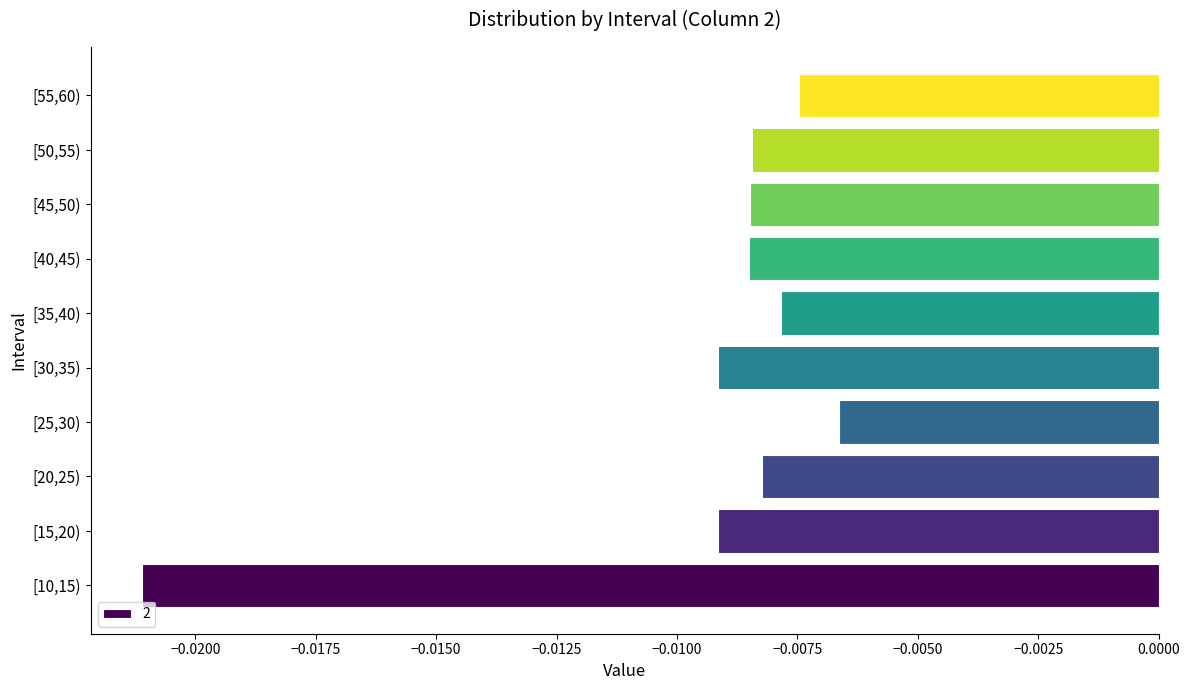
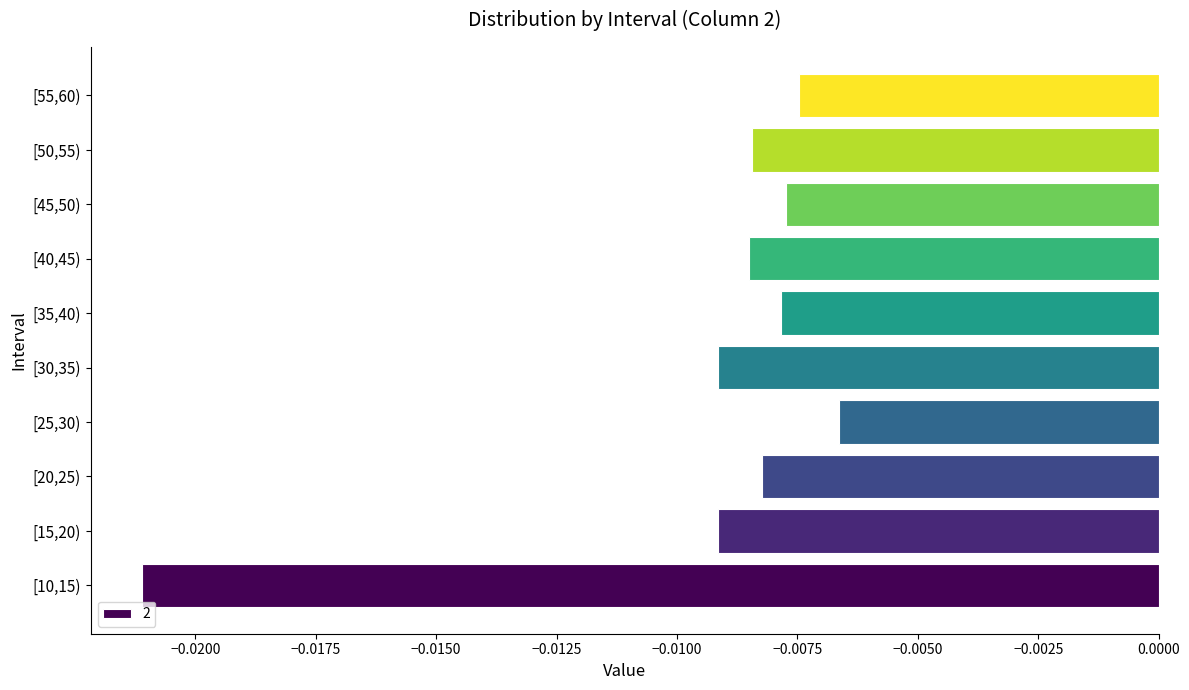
  {
    "[55,60)": -0.0075,
    "[50,55)": -0.0084,
-   "[45,50)": -0.0085,
+   "[45,50)": -0.0077,
    "[40,45)": -0.0085,
    "[35,40)": -0.0078,
    "[30,35)": -0.0092,
    "[25,30)": -0.0066,
    "[20,25)": -0.0082,
    "[15,20)": -0.0092,
    "[10,15)": -0.0211
  }
